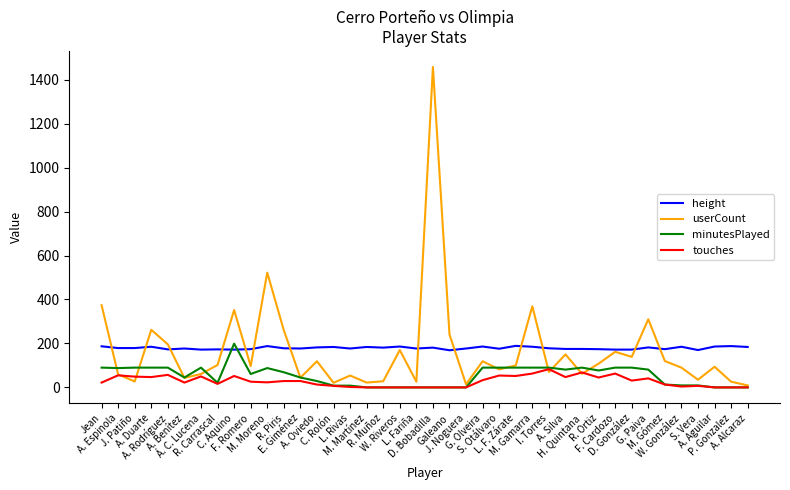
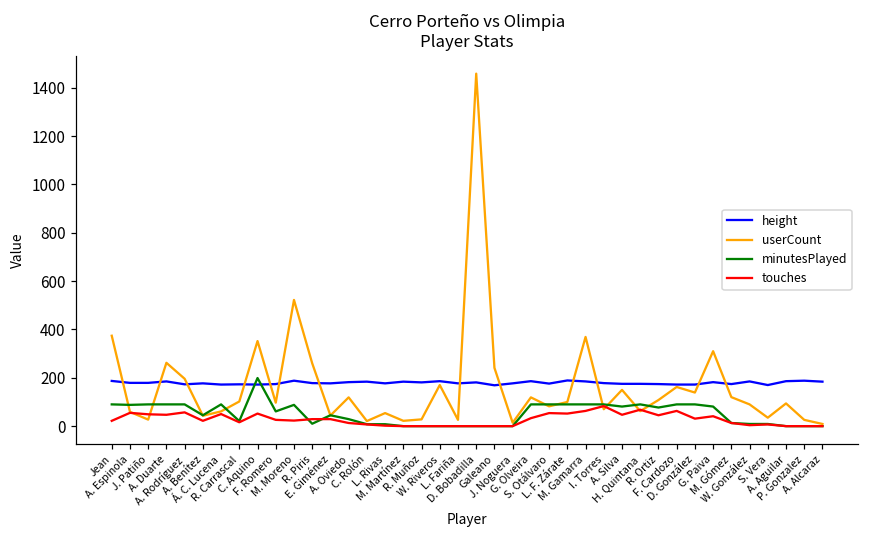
  {
    "height": {
      "Jean": 190,
      "A. Espinola": 180,
      "J. Patiño": 180,
      "A. Duarte": 190,
      "A. Rodríguez": 170,
      "A. Benítez": 180,
      "Á. C. Lucena": 170,
      "R. Carrascal": 170,
      "C. Aquino": 170,
      "F. Romero": 170,
      "M. Moreno": 190,
      "R. Piris": 180,
      "E. Giménez": 180,
      "A. Oviedo": 180,
      "C. Rolón": 180,
      "L. Rivas": 180,
      "M. Martínez": 180,
      "R. Muñoz": 180,
      "W. Riveros": 190,
      "L. Fariña": 180,
      "D. Bobadilla": 180,
      "Galeano": 170,
      "J. Noguera": 180,
      "G. Olveira": 190,
      "S. Otálvaro": 180,
      "L. F. Zárate": 190,
      "M. Gamarra": 190,
      "I. Torres": 180,
      "A. Silva": 180,
      "H. Quintana": 180,
      "R. Ortiz": 170,
      "D. González": 170,
      "G. Paiva": 180,
      "M. Gómez": 170,
      "W. González": 190,
      "S. Vera": 170,
      "A. Aguilar": 190,
      "P. Gonzalez": 190,
      "A. Alcaraz": 180
    },
    "userCount": {
      "Jean": 370,
      "J. Patiño": 30,
      "A. Duarte": 260,
      "A. Rodríguez": 200,
      "R. Carrascal": 100,
      "C. Aquino": 350,
      "F. Romero": 100,
      "M. Moreno": 520,
      "R. Piris": 260,
      "A. Oviedo": 120,
      "C. Rolón": 20,
      "L. Rivas": 50,
      "M. Martínez": 20,
      "R. Muñoz": 30,
      "W. Riveros": 170,
      "L. Fariña": 30,
      "D. Bobadilla": 1460,
      "Galeano": 240,
      "J. Noguera": 10,
      "G. Olveira": 120,
      "M. Gamarra": 370,
      "I. Torres": 70,
      "A. Silva": 150,
      "R. Ortiz": 110,
      "D. González": 140,
      "G. Paiva": 310,
      "M. Gómez": 120,
      "W. González": 90,
      "S. Vera": 40,
      "A. Aguilar": 90,
      "P. Gonzalez": 30
    },
    "minutesPlayed": {
      "Jean": 90,
      "A. Espinola": 90,
      "J. Patiño": 90,
      "A. Duarte": 90,
      "A. Rodríguez": 90,
      "Á. C. Lucena": 90,
      "C. Aquino": 200,
      "F. Romero": 60,
      "M. Moreno": 90,
-     "R. Piris": 70,
+     "R. Piris": 10,
      "A. Oviedo": 30,
      "G. Olveira": 90,
      "M. Gamarra": 90,
      "A. Silva": 80,
      "H. Quintana": 90,
      "R. Ortiz": 80,
      "F. Cardozo": 90,
      "D. González": 90,
      "G. Paiva": 80
    },
    "touches": {
      "Jean": 20,
      "J. Patiño": 50,
      "A. Duarte": 50,
      "A. Rodríguez": 60,
      "A. Benítez": 20,
      "C. Aquino": 50,
      "F. Romero": 30,
      "M. Moreno": 20,
      "R. Piris": 30,
      "E. Giménez": 30,
      "A. Oviedo": 10,
      "G. Olveira": 30,
      "S. Otálvaro": 50,
      "L. F. Zárate": 50,
      "M. Gamarra": 60,
      "A. Silva": 50,
      "R. Ortiz": 50,
      "F. Cardozo": 60,
      "D. González": 30,
      "G. Paiva": 40
    }
  }
